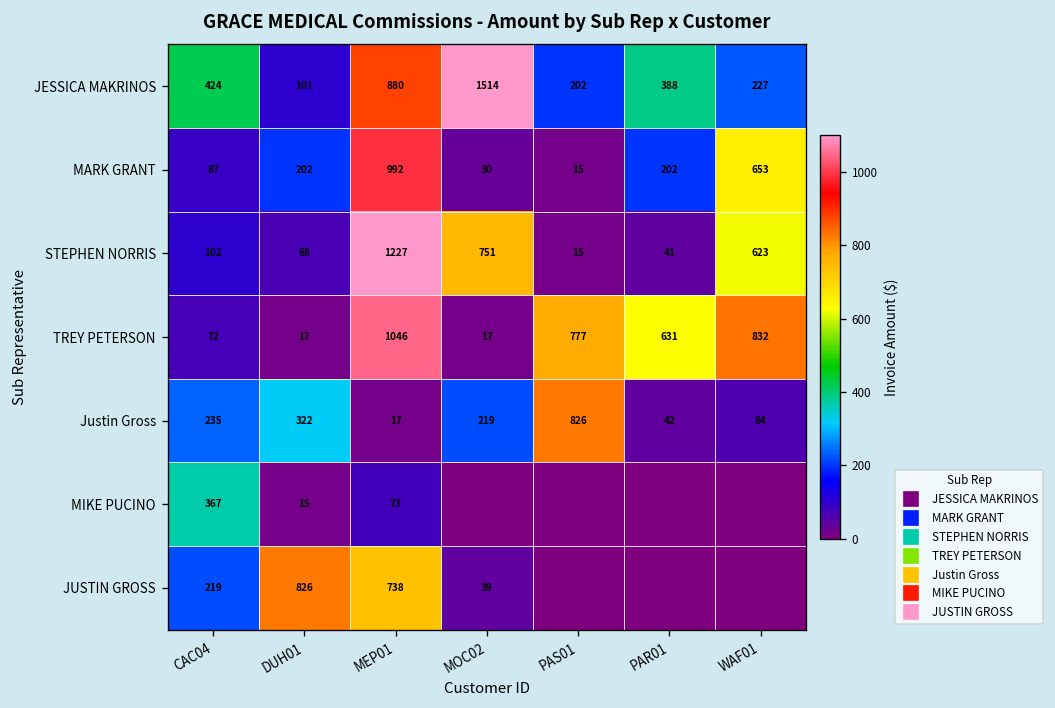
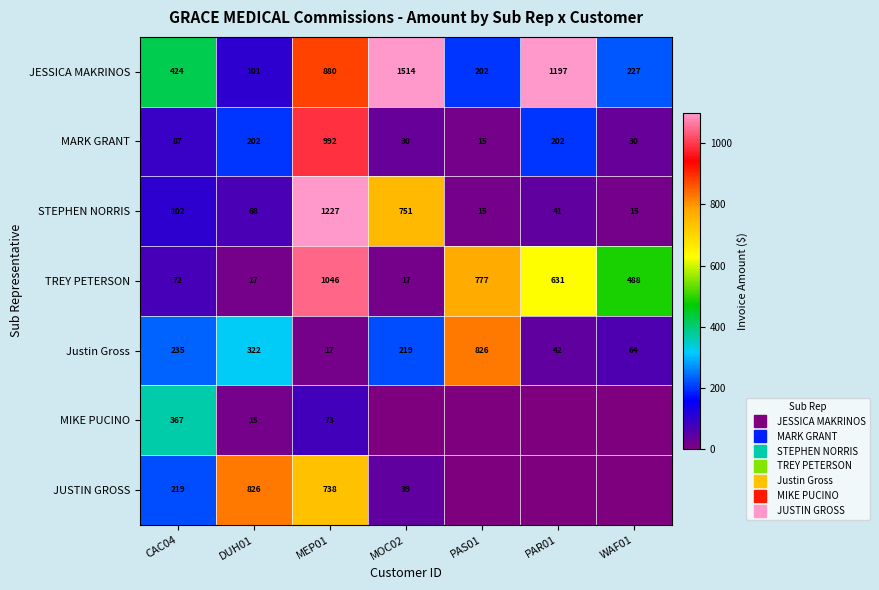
  {
    "JESSICA MAKRINOS": {
      "CAC04": 424,
      "DUH01": 101,
      "MEP01": 880,
      "MOC02": 1514,
      "PAS01": 202,
-     "PAR01": 388,
+     "PAR01": 1197,
      "WAF01": 227
    },
    "MARK GRANT": {
      "CAC04": 87,
      "DUH01": 202,
      "MEP01": 992,
      "MOC02": 30,
      "PAS01": 15,
      "PAR01": 202,
-     "WAF01": 653
+     "WAF01": 30
    },
    "STEPHEN NORRIS": {
      "CAC04": 102,
      "DUH01": 68,
      "MEP01": 1227,
      "MOC02": 751,
      "PAS01": 15,
      "PAR01": 41,
-     "WAF01": 623
+     "WAF01": 15
    },
    "TREY PETERSON": {
      "CAC04": 72,
      "DUH01": 17,
      "MEP01": 1046,
      "MOC02": 17,
      "PAS01": 777,
      "PAR01": 631,
-     "WAF01": 832
+     "WAF01": 488
    },
    "Justin Gross": {
      "CAC04": 235,
      "DUH01": 322,
      "MEP01": 17,
      "MOC02": 219,
      "PAS01": 826,
      "PAR01": 42,
      "WAF01": 64
    },
    "MIKE PUCINO": {
      "CAC04": 367,
      "DUH01": 15,
      "MEP01": 73
    },
    "JUSTIN GROSS": {
      "CAC04": 219,
      "DUH01": 826,
      "MEP01": 738,
      "MOC02": 39
    }
  }
